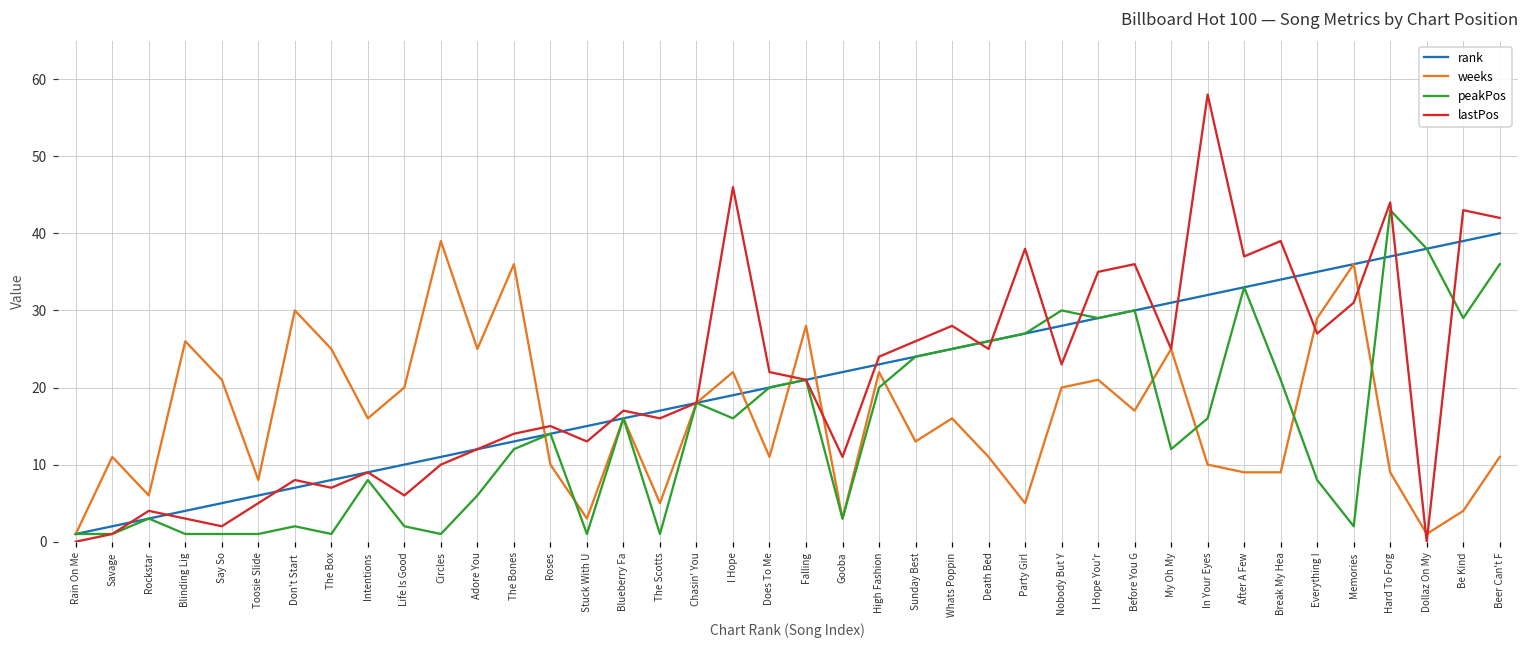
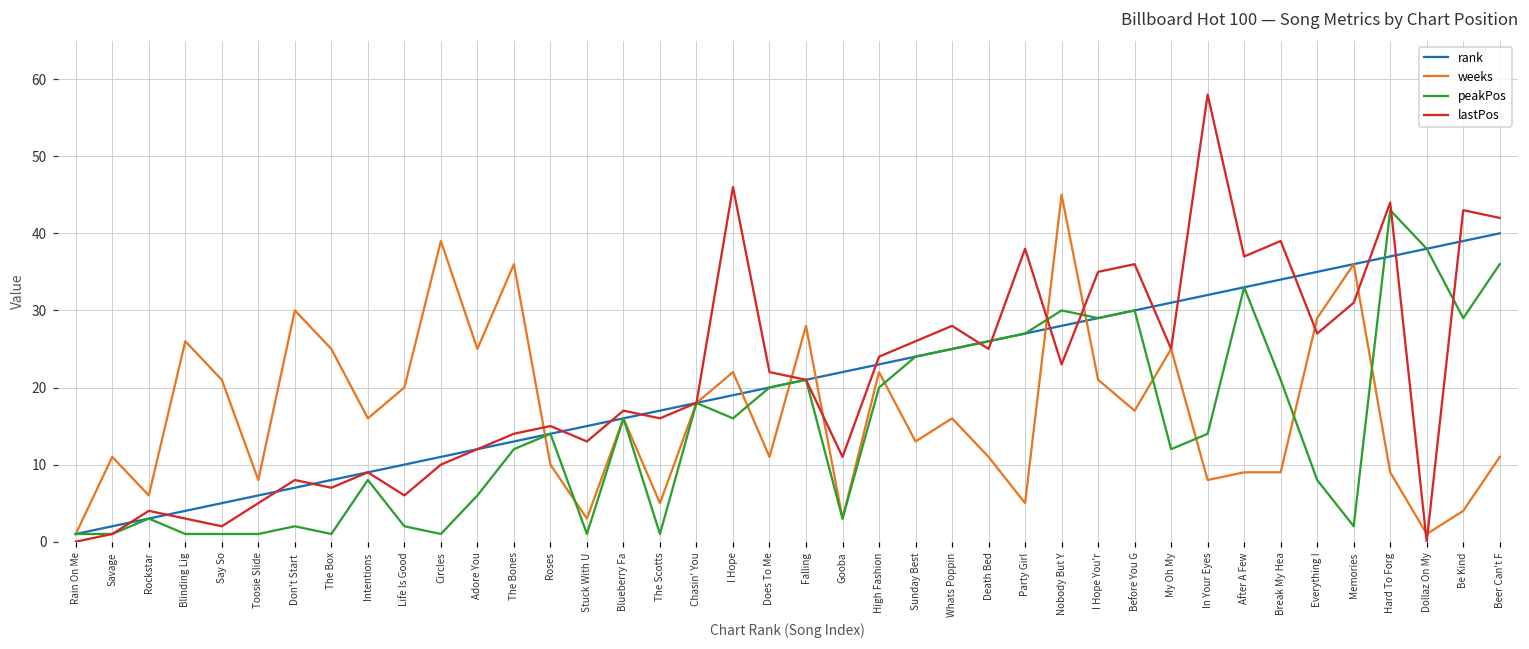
  {
    "rank": {
      "Savage": 2,
      "Blinding Lig": 4,
      "Say So": 5,
      "Toosie Slide": 6,
      "Don't Start": 7,
      "The Box": 8,
      "Life Is Good": 10,
      "Circles": 11,
      "The Bones": 13,
      "Stuck With U": 15,
      "The Scotts": 17,
      "I Hope": 19,
      "Gooba": 22,
      "High Fashion": 23,
      "Nobody But Y": 28,
      "My Oh My": 31,
      "In Your Eyes": 32,
      "Break My Hea": 34,
      "Everything I": 35,
      "Hard To Forg": 37,
      "Be Kind": 39,
      "Beer Can't F": 40
    },
    "weeks": {
      "Savage": 11,
      "Rockstar": 6,
      "Blinding Lig": 26,
      "Say So": 21,
      "Toosie Slide": 8,
      "Don't Start": 30,
      "The Box": 25,
      "Intentions": 16,
      "Life Is Good": 20,
      "Circles": 39,
      "Adore You": 25,
      "The Bones": 36,
      "Roses": 10,
      "Stuck With U": 3,
      "The Scotts": 5,
      "I Hope": 22,
      "Does To Me": 11,
      "Falling": 28,
      "High Fashion": 22,
      "Sunday Best": 13,
      "Whats Poppin": 16,
      "Death Bed": 11,
      "Party Girl": 5,
-     "Nobody But Y": 20,
+     "Nobody But Y": 45,
      "I Hope You'r": 21,
      "Before You G": 17,
-     "In Your Eyes": 10,
+     "In Your Eyes": 8,
      "After A Few": 9,
      "Break My Hea": 9,
      "Everything I": 29,
      "Hard To Forg": 9,
      "Dollaz On My": 1,
      "Be Kind": 4,
      "Beer Can't F": 11
    },
    "peakPos": {
      "Blinding Lig": 1,
      "Say So": 1,
      "Toosie Slide": 1,
      "Don't Start": 2,
      "The Box": 1,
      "Intentions": 8,
      "Life Is Good": 2,
      "Circles": 1,
      "Adore You": 6,
      "The Bones": 12,
      "Stuck With U": 1,
      "The Scotts": 1,
      "I Hope": 16,
      "High Fashion": 20,
      "Nobody But Y": 30,
      "My Oh My": 12,
-     "In Your Eyes": 16,
+     "In Your Eyes": 14,
      "Break My Hea": 21,
      "Everything I": 8,
      "Memories": 2,
      "Hard To Forg": 43,
      "Be Kind": 29,
      "Beer Can't F": 36
    },
    "lastPos": {
      "Rain On Me": 0,
      "Rockstar": 4,
      "Blinding Lig": 3,
      "Say So": 2,
      "Toosie Slide": 5,
      "Don't Start": 8,
      "The Box": 7,
      "Life Is Good": 6,
      "Circles": 10,
      "The Bones": 14,
      "Roses": 15,
      "Stuck With U": 13,
      "Blueberry Fa": 17,
      "The Scotts": 16,
      "I Hope": 46,
      "Does To Me": 22,
      "Gooba": 11,
      "High Fashion": 24,
      "Sunday Best": 26,
      "Whats Poppin": 28,
      "Death Bed": 25,
      "Party Girl": 38,
      "Nobody But Y": 23,
      "I Hope You'r": 35,
      "Before You G": 36,
      "In Your Eyes": 58,
      "After A Few": 37,
      "Break My Hea": 39,
      "Everything I": 27,
      "Memories": 31,
      "Hard To Forg": 44,
      "Dollaz On My": 0,
      "Be Kind": 43,
      "Beer Can't F": 42
    }
  }
